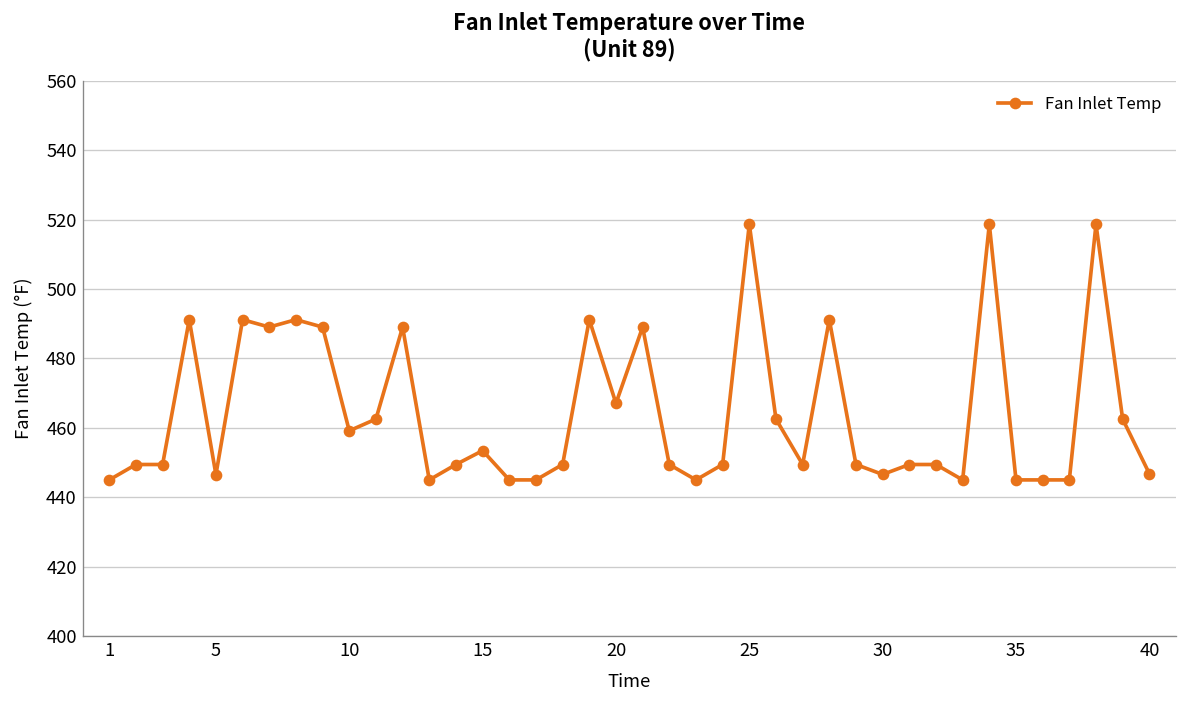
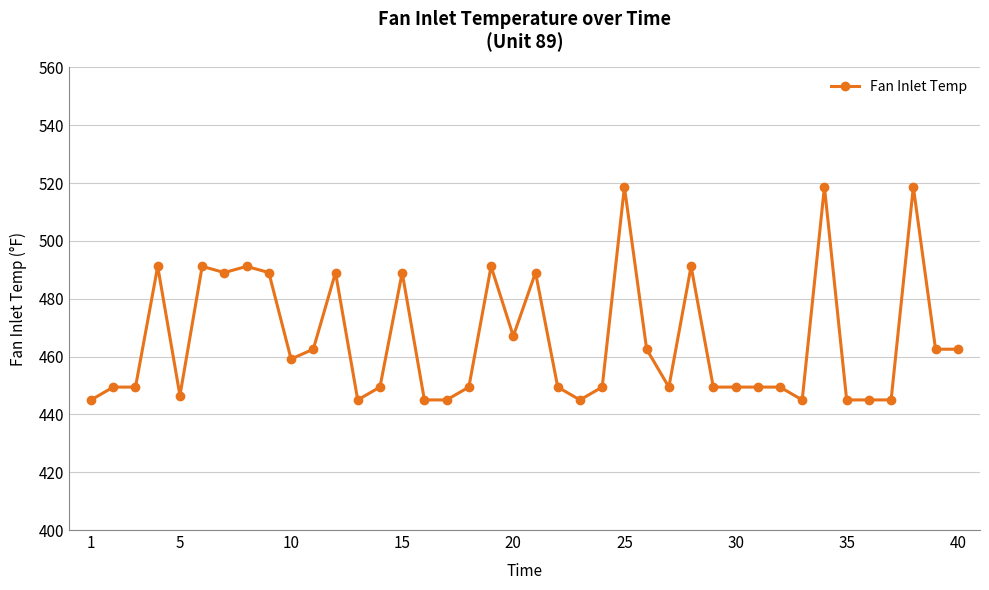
  {
    "1": 445,
    "5": 447,
    "10": 459,
-   "15": 453,
+   "15": 489,
    "20": 467,
    "25": 519,
-   "30": 447,
+   "30": 449,
    "35": 445,
-   "40": 447
+   "40": 463
  }
